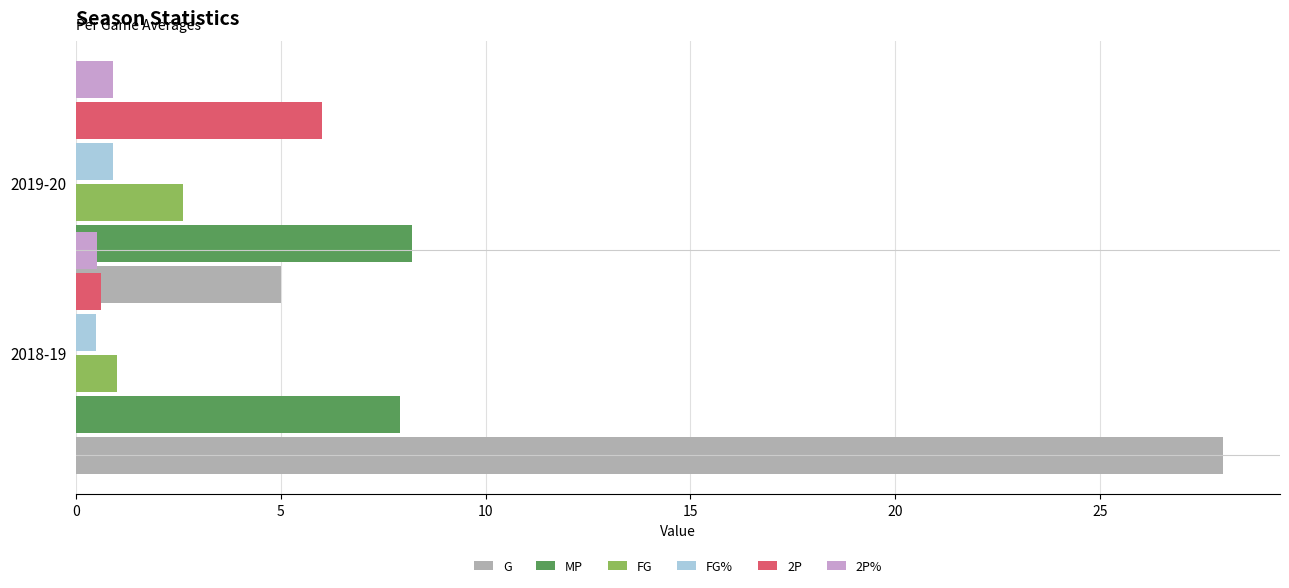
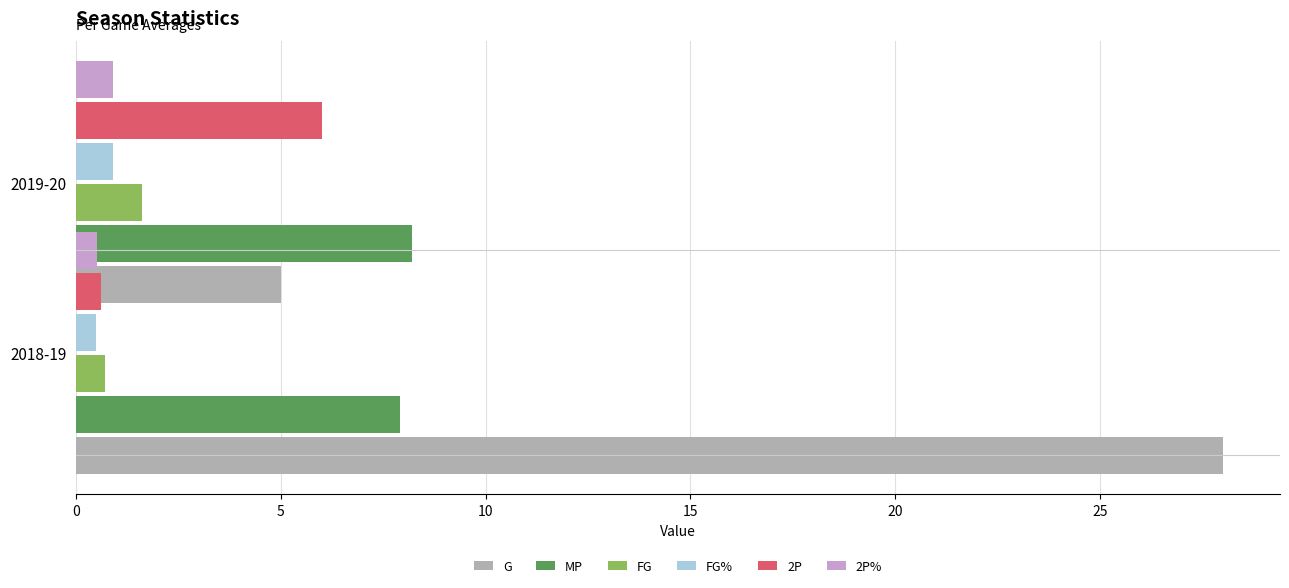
  {
    "MP": {
      "2019-20": 8.2,
      "2018-19": 7.9
    },
    "FG": {
-     "2019-20": 2.6,
-     "2018-19": 1.0
+     "2019-20": 1.6,
+     "2018-19": 0.7
    },
    "2P": {
      "2019-20": 6.0
    }
  }
